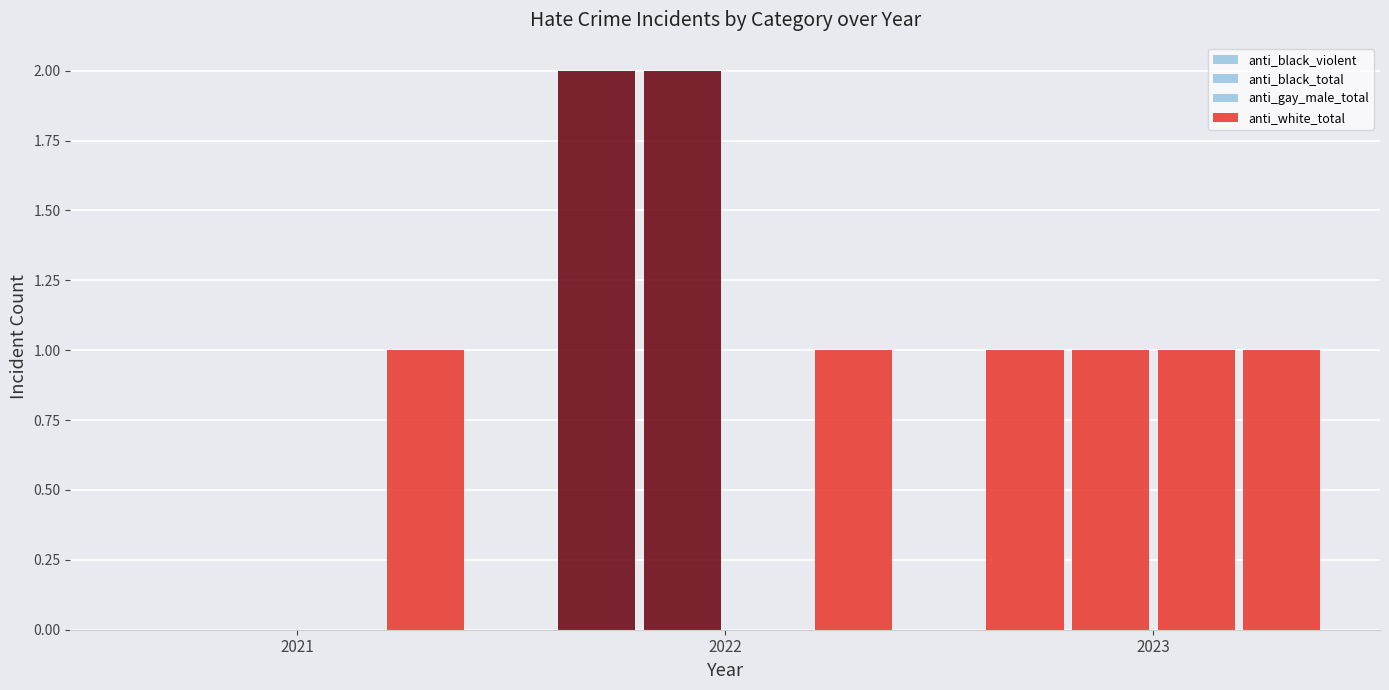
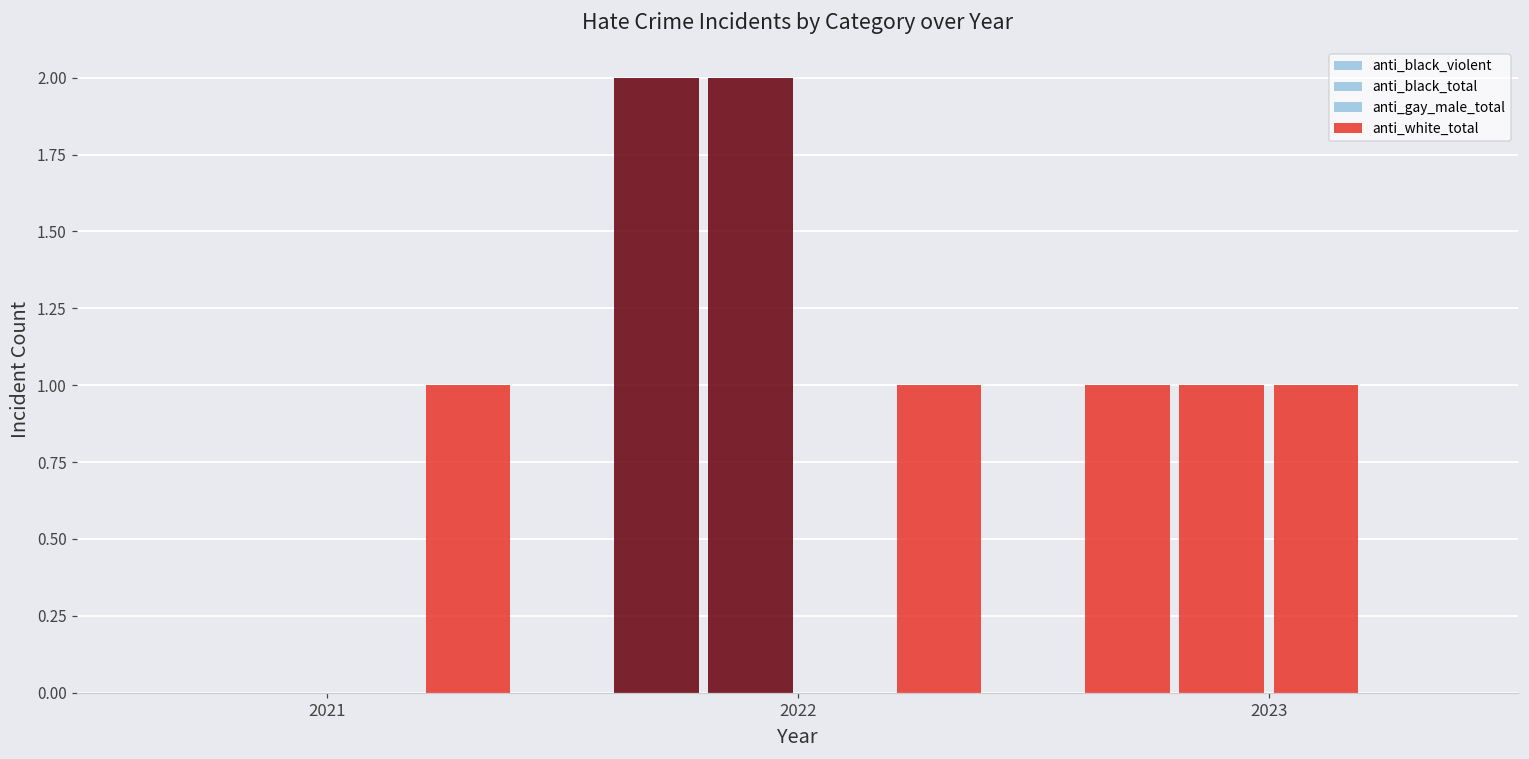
  {
    "anti_white_total": {
      "2021": 1,
      "2022": 1,
-     "2023": 1
+     "2023": 0
    }
  }
